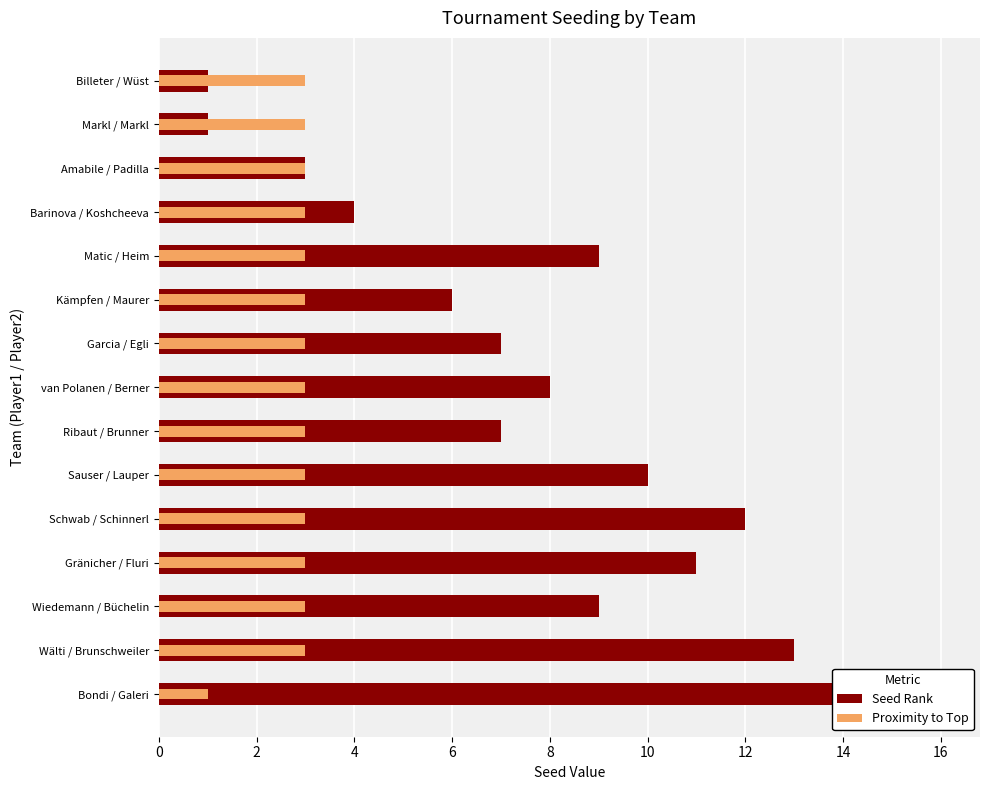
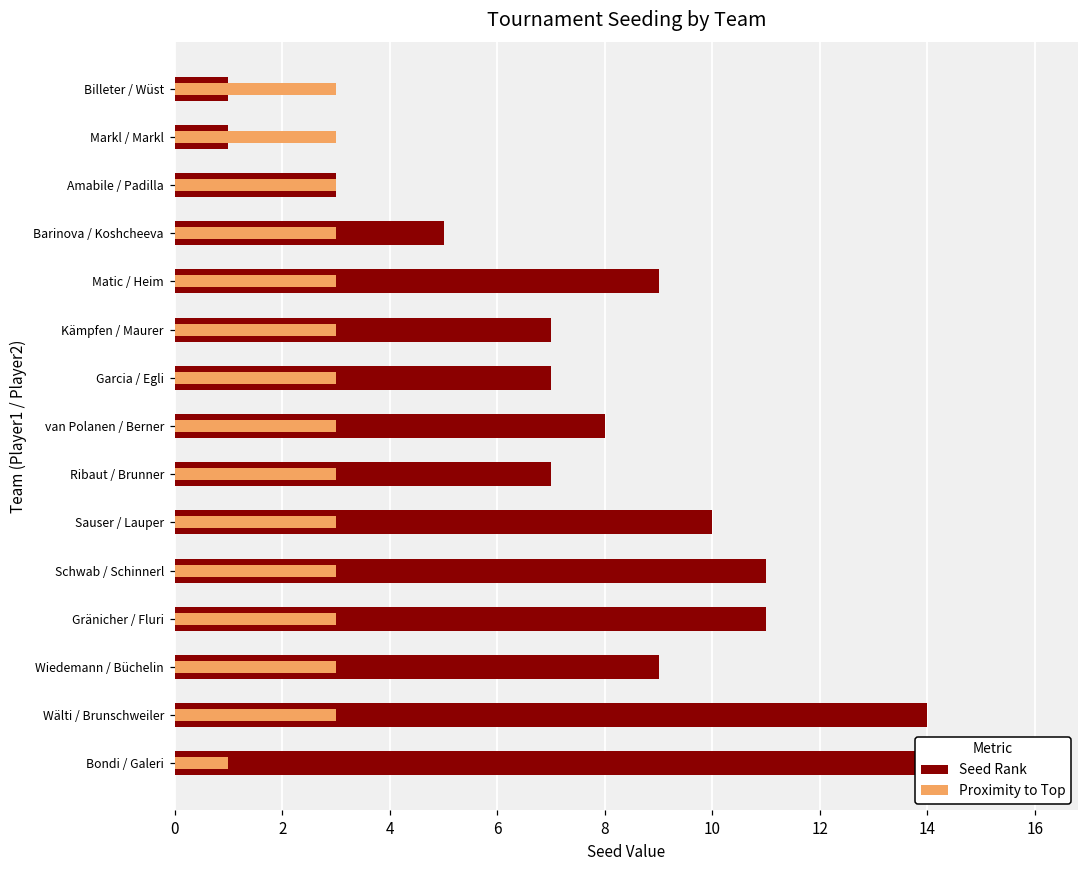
  {
    "Seed Rank": {
      "Amabile / Padilla": 3,
-     "Barinova / Koshcheeva": 4,
+     "Barinova / Koshcheeva": 5,
      "Matic / Heim": 9,
-     "Kämpfen / Maurer": 6,
+     "Kämpfen / Maurer": 7,
      "Garcia / Egli": 7,
      "van Polanen / Berner": 8,
      "Ribaut / Brunner": 7,
      "Sauser / Lauper": 10,
-     "Schwab / Schinnerl": 12,
+     "Schwab / Schinnerl": 11,
      "Gränicher / Fluri": 11,
      "Wiedemann / Büchelin": 9,
-     "Wälti / Brunschweiler": 13
+     "Wälti / Brunschweiler": 14
    },
    "Proximity to Top": {
      "Billeter / Wüst": 3,
      "Markl / Markl": 3,
      "Amabile / Padilla": 3
    }
  }
